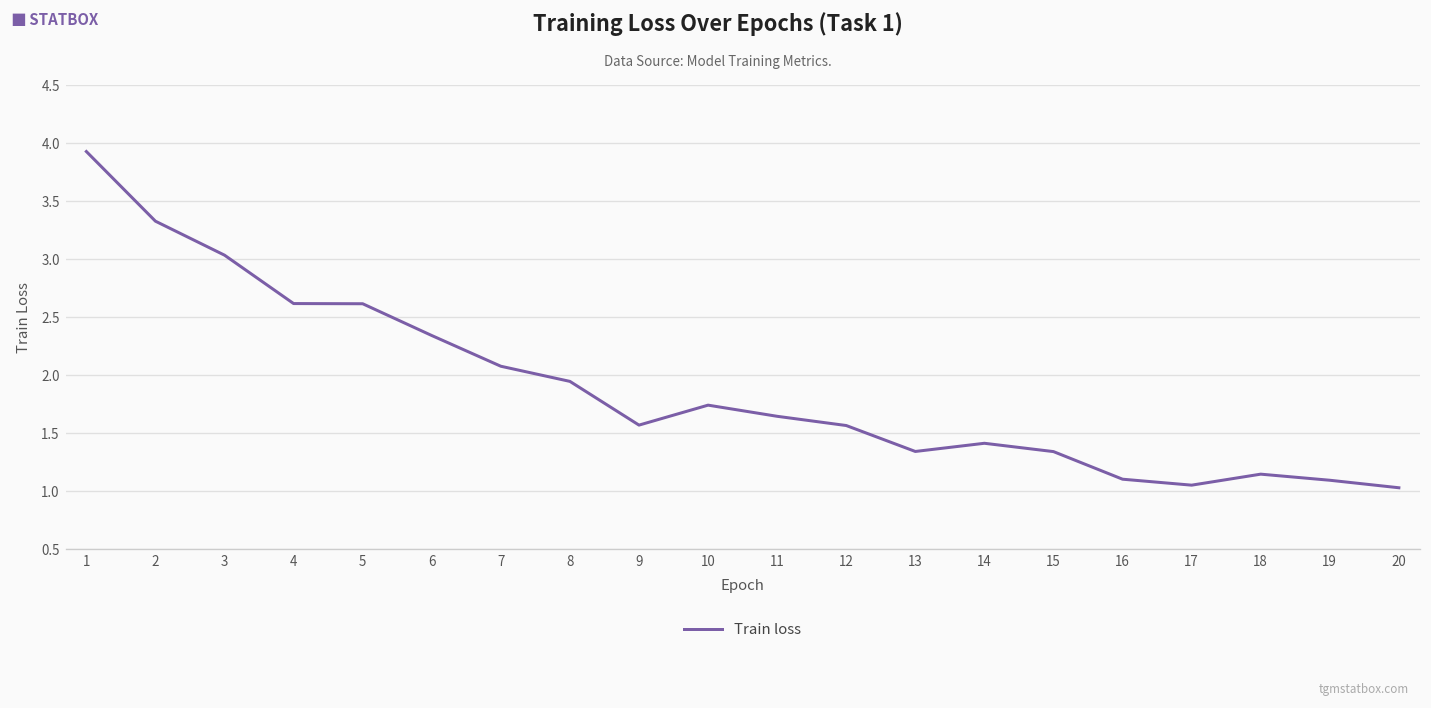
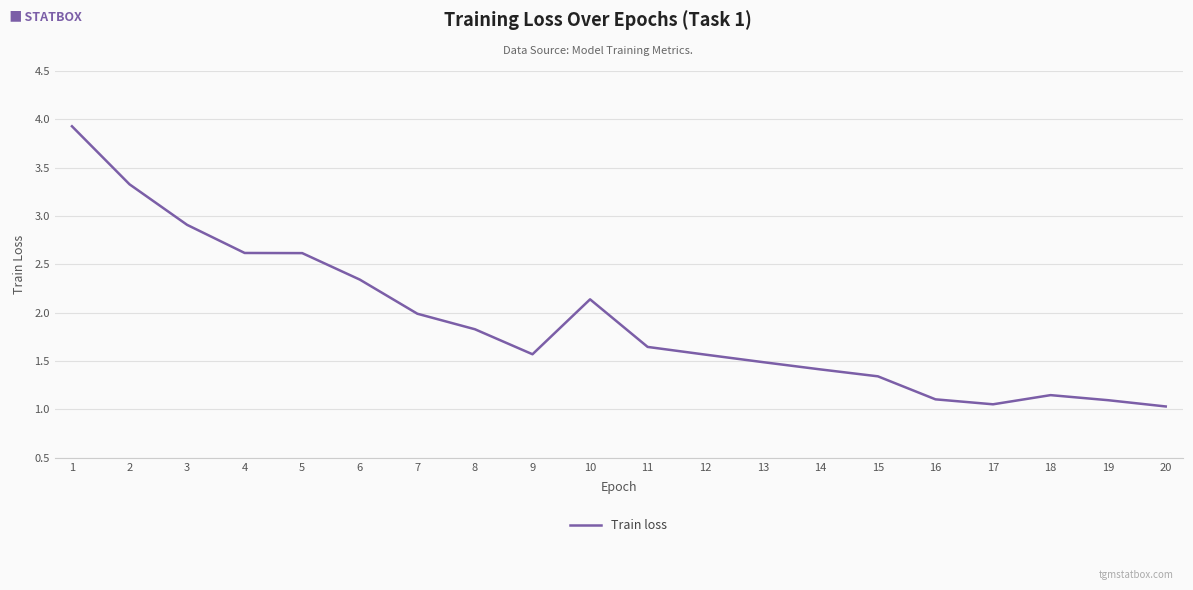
  {
    "1": 3.9,
    "2": 3.3,
-   "3": 3.0,
+   "3": 2.9,
    "4": 2.6,
    "5": 2.6,
    "6": 2.3,
-   "7": 2.1,
-   "8": 1.9,
+   "7": 2.0,
+   "8": 1.8,
    "9": 1.6,
-   "10": 1.7,
+   "10": 2.1,
    "11": 1.6,
    "12": 1.6,
-   "13": 1.3,
+   "13": 1.5,
    "14": 1.4,
    "15": 1.3,
    "16": 1.1,
    "17": 1.1,
    "18": 1.1,
    "19": 1.1,
    "20": 1.0
  }
